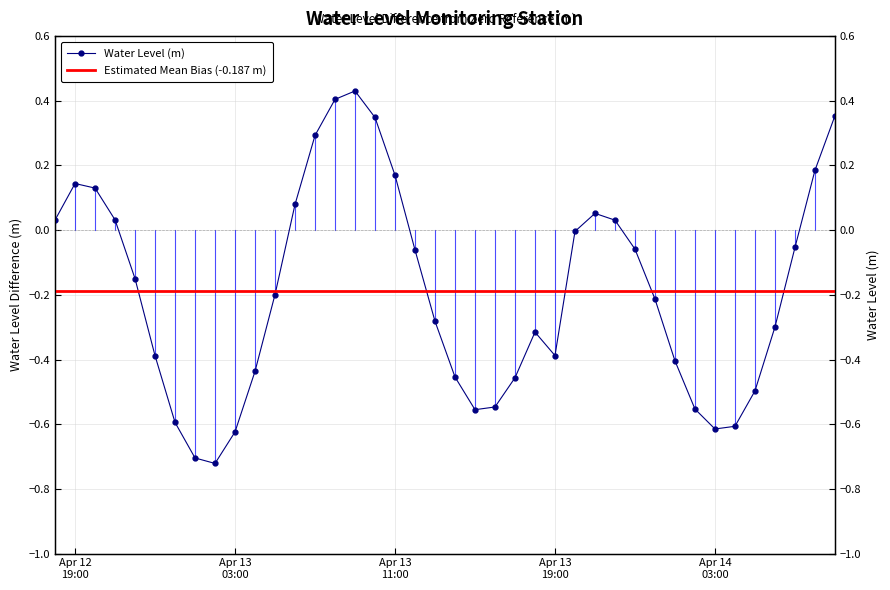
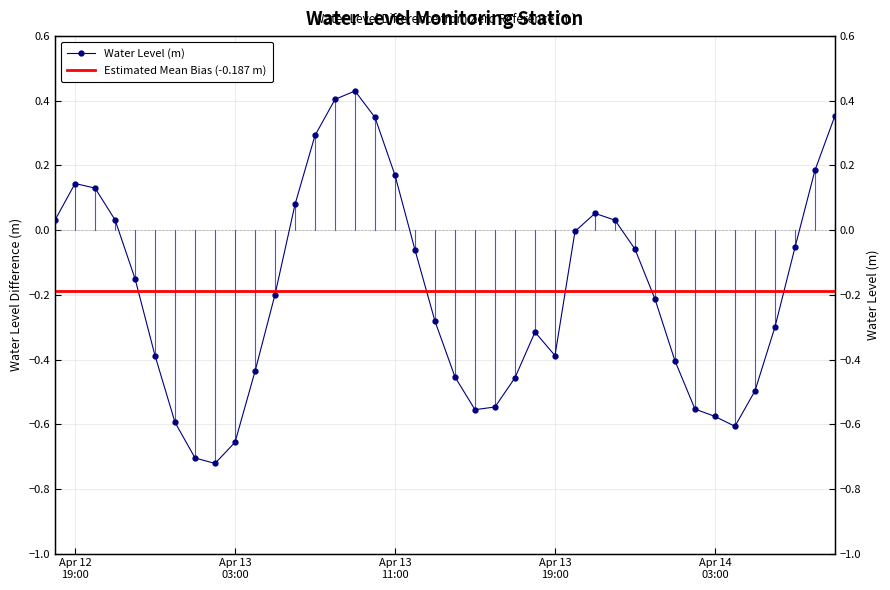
  {
    "Water Level (m)": {
-     "Apr 13 03:00": -0.62,
-     "Apr 14 03:00": -0.61
+     "Apr 13 03:00": -0.66,
+     "Apr 14 03:00": -0.58
    }
  }
